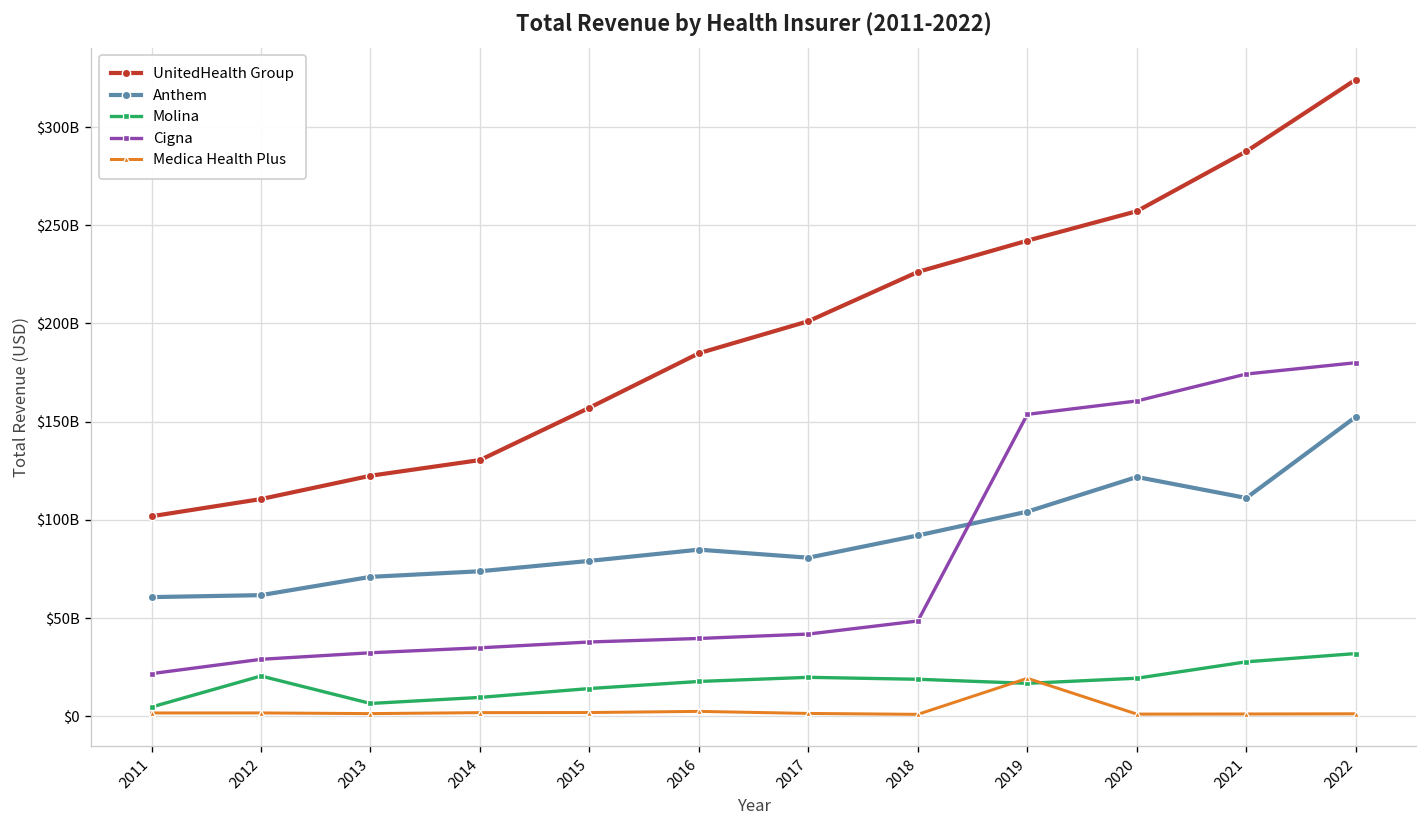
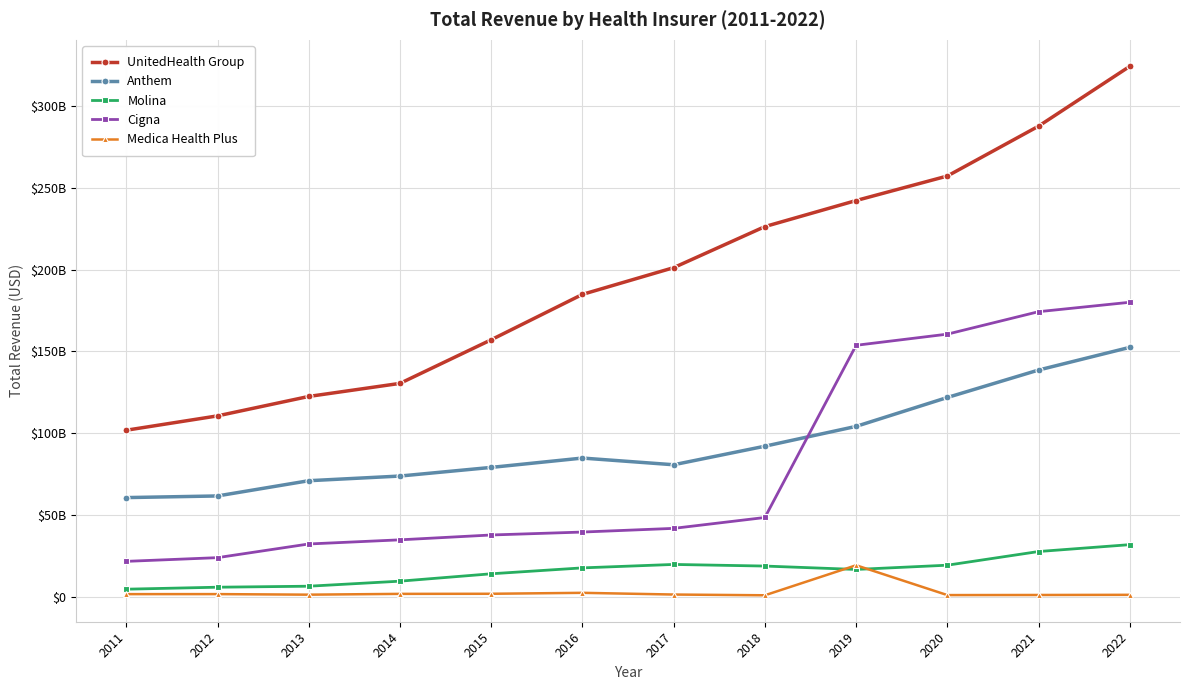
  {
    "UnitedHealth Group": {
      "2011": "$102000000000",
      "2012": "$111000000000",
      "2013": "$122000000000",
      "2014": "$130000000000",
      "2015": "$157000000000",
      "2016": "$185000000000",
      "2017": "$201000000000",
      "2018": "$226000000000",
      "2019": "$242000000000",
      "2020": "$257000000000",
      "2021": "$288000000000",
      "2022": "$324000000000"
    },
    "Anthem": {
      "2011": "$61000000000",
      "2012": "$62000000000",
      "2013": "$71000000000",
      "2014": "$74000000000",
      "2015": "$79000000000",
      "2016": "$85000000000",
      "2017": "$81000000000",
      "2018": "$92000000000",
      "2019": "$104000000000",
      "2020": "$122000000000",
-     "2021": "$111000000000",
+     "2021": "$139000000000",
      "2022": "$152000000000"
    },
    "Molina": {
      "2011": "$5000000000",
-     "2012": "$21000000000",
+     "2012": "$6000000000",
      "2013": "$7000000000",
      "2014": "$10000000000",
      "2015": "$14000000000",
      "2016": "$18000000000",
      "2017": "$20000000000",
      "2018": "$19000000000",
      "2019": "$17000000000",
      "2020": "$19000000000",
      "2021": "$28000000000",
      "2022": "$32000000000"
    },
    "Cigna": {
      "2011": "$22000000000",
-     "2012": "$29000000000",
+     "2012": "$24000000000",
      "2013": "$32000000000",
      "2014": "$35000000000",
      "2015": "$38000000000",
      "2016": "$40000000000",
      "2017": "$42000000000",
      "2018": "$49000000000",
      "2019": "$154000000000",
      "2020": "$161000000000",
      "2021": "$174000000000",
      "2022": "$180000000000"
    },
    "Medica Health Plus": {
      "2011": "$2000000000",
      "2012": "$2000000000",
      "2013": "$1000000000",
      "2014": "$2000000000",
      "2015": "$2000000000",
      "2016": "$3000000000",
      "2017": "$1000000000",
      "2018": "$1000000000",
      "2019": "$19000000000",
      "2020": "$1000000000",
      "2021": "$1000000000",
      "2022": "$1000000000"
    }
  }
